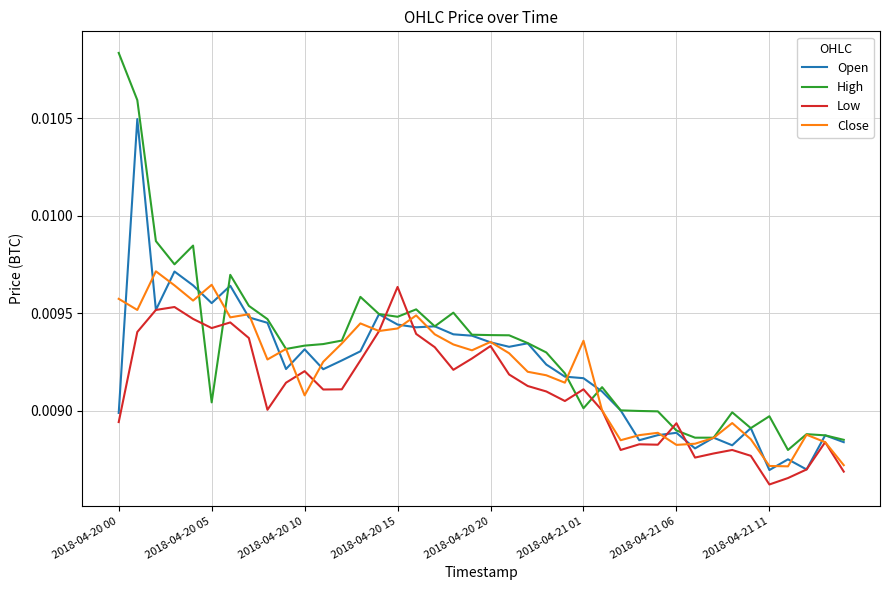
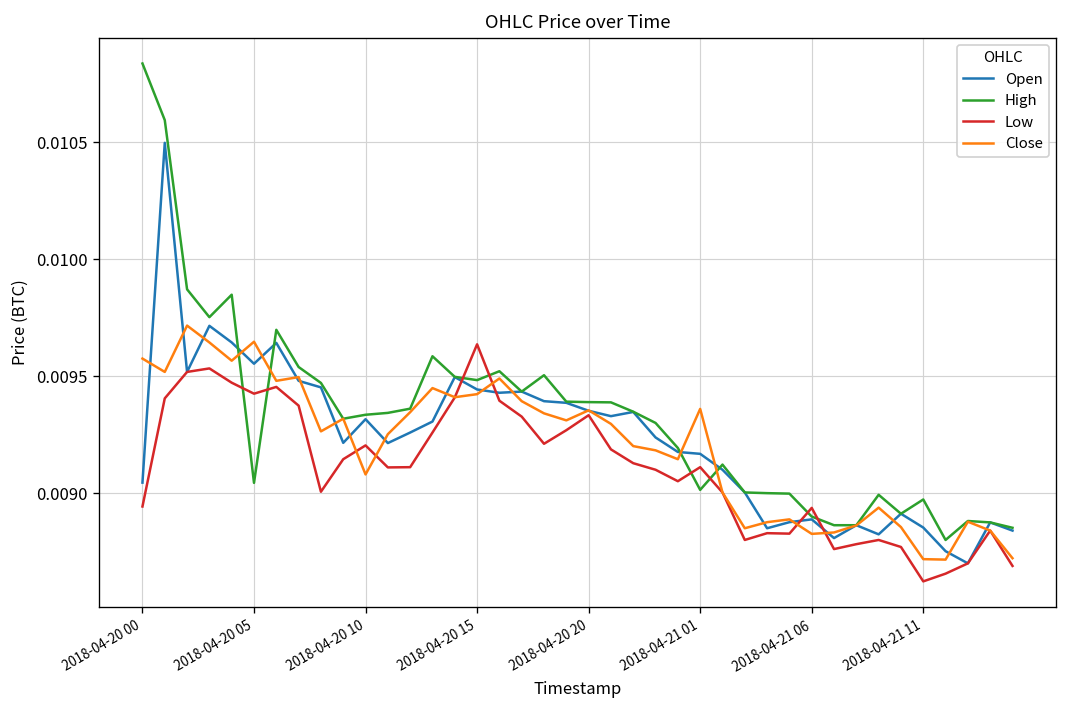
  {
    "Open": {
-     "2018-04-20 00": 0.00899,
+     "2018-04-20 00": 0.00905,
      "2018-04-20 05": 0.00955,
      "2018-04-20 10": 0.00932,
      "2018-04-20 15": 0.00944,
      "2018-04-21 01": 0.00917,
-     "2018-04-21 11": 0.00870
+     "2018-04-21 11": 0.00885
    },
    "High": {
      "2018-04-20 00": 0.01084,
      "2018-04-20 05": 0.00904,
      "2018-04-20 10": 0.00934,
      "2018-04-20 15": 0.00948,
      "2018-04-20 20": 0.00939,
      "2018-04-21 01": 0.00901,
      "2018-04-21 11": 0.00897
    },
    "Low": {
      "2018-04-20 00": 0.00894,
      "2018-04-20 05": 0.00943,
      "2018-04-20 10": 0.00920,
      "2018-04-20 15": 0.00964,
      "2018-04-20 20": 0.00933,
      "2018-04-21 01": 0.00911,
      "2018-04-21 06": 0.00894,
      "2018-04-21 11": 0.00862
    },
    "Close": {
      "2018-04-20 00": 0.00958,
      "2018-04-20 05": 0.00965,
      "2018-04-20 10": 0.00908,
      "2018-04-20 15": 0.00942,
      "2018-04-21 01": 0.00936,
      "2018-04-21 06": 0.00883,
      "2018-04-21 11": 0.00872
    }
  }
